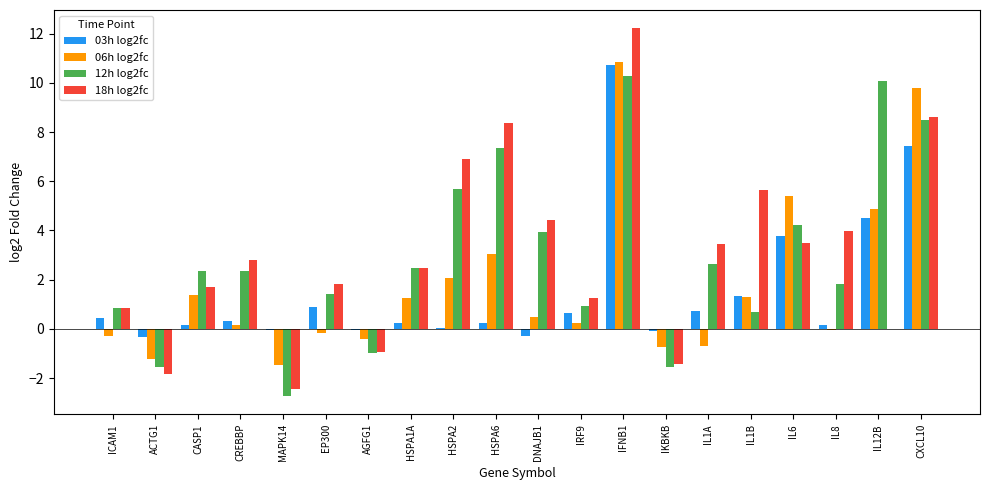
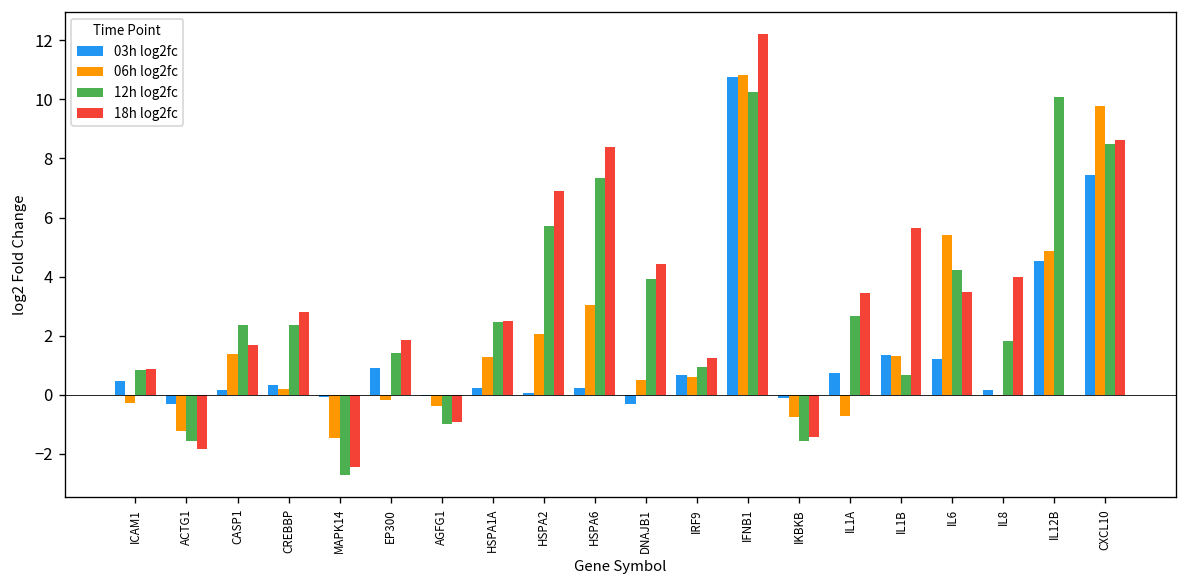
  {
    "03h log2fc": {
      "ICAM1": 0.5,
      "ACTG1": -0.3,
      "CASP1": 0.2,
      "CREBBP": 0.3,
      "EP300": 0.9,
      "HSPA1A": 0.2,
      "HSPA6": 0.2,
      "DNAJB1": -0.3,
      "IRF9": 0.7,
      "IFNB1": 10.7,
      "IL1A": 0.7,
      "IL1B": 1.4,
-     "IL6": 3.8,
+     "IL6": 1.2,
      "IL8": 0.2,
      "IL12B": 4.5,
      "CXCL10": 7.4
    },
    "06h log2fc": {
      "ICAM1": -0.3,
      "ACTG1": -1.2,
      "CASP1": 1.4,
      "CREBBP": 0.2,
      "MAPK14": -1.5,
      "EP300": -0.2,
      "AGFG1": -0.4,
      "HSPA1A": 1.3,
      "HSPA2": 2.1,
      "HSPA6": 3.0,
      "DNAJB1": 0.5,
-     "IRF9": 0.3,
+     "IRF9": 0.6,
      "IFNB1": 10.8,
      "IKBKB": -0.7,
      "IL1A": -0.7,
      "IL1B": 1.3,
      "IL6": 5.4,
      "IL12B": 4.9,
      "CXCL10": 9.8
    },
    "12h log2fc": {
      "ICAM1": 0.8,
      "ACTG1": -1.6,
      "CASP1": 2.4,
      "CREBBP": 2.3,
      "MAPK14": -2.7,
      "EP300": 1.4,
      "AGFG1": -1.0,
      "HSPA1A": 2.5,
      "HSPA2": 5.7,
      "HSPA6": 7.3,
      "DNAJB1": 3.9,
      "IRF9": 0.9,
      "IFNB1": 10.3,
      "IKBKB": -1.6,
      "IL1A": 2.6,
      "IL1B": 0.7,
      "IL6": 4.2,
      "IL8": 1.8,
      "IL12B": 10.1,
      "CXCL10": 8.5
    },
    "18h log2fc": {
      "ICAM1": 0.9,
      "ACTG1": -1.8,
      "CASP1": 1.7,
      "CREBBP": 2.8,
      "MAPK14": -2.4,
      "EP300": 1.8,
      "AGFG1": -0.9,
      "HSPA1A": 2.5,
      "HSPA2": 6.9,
      "HSPA6": 8.4,
      "DNAJB1": 4.4,
      "IRF9": 1.3,
      "IFNB1": 12.2,
      "IKBKB": -1.4,
      "IL1A": 3.4,
      "IL1B": 5.6,
      "IL6": 3.5,
      "IL8": 4.0,
      "IL12B": 0.0,
      "CXCL10": 8.6
    }
  }
